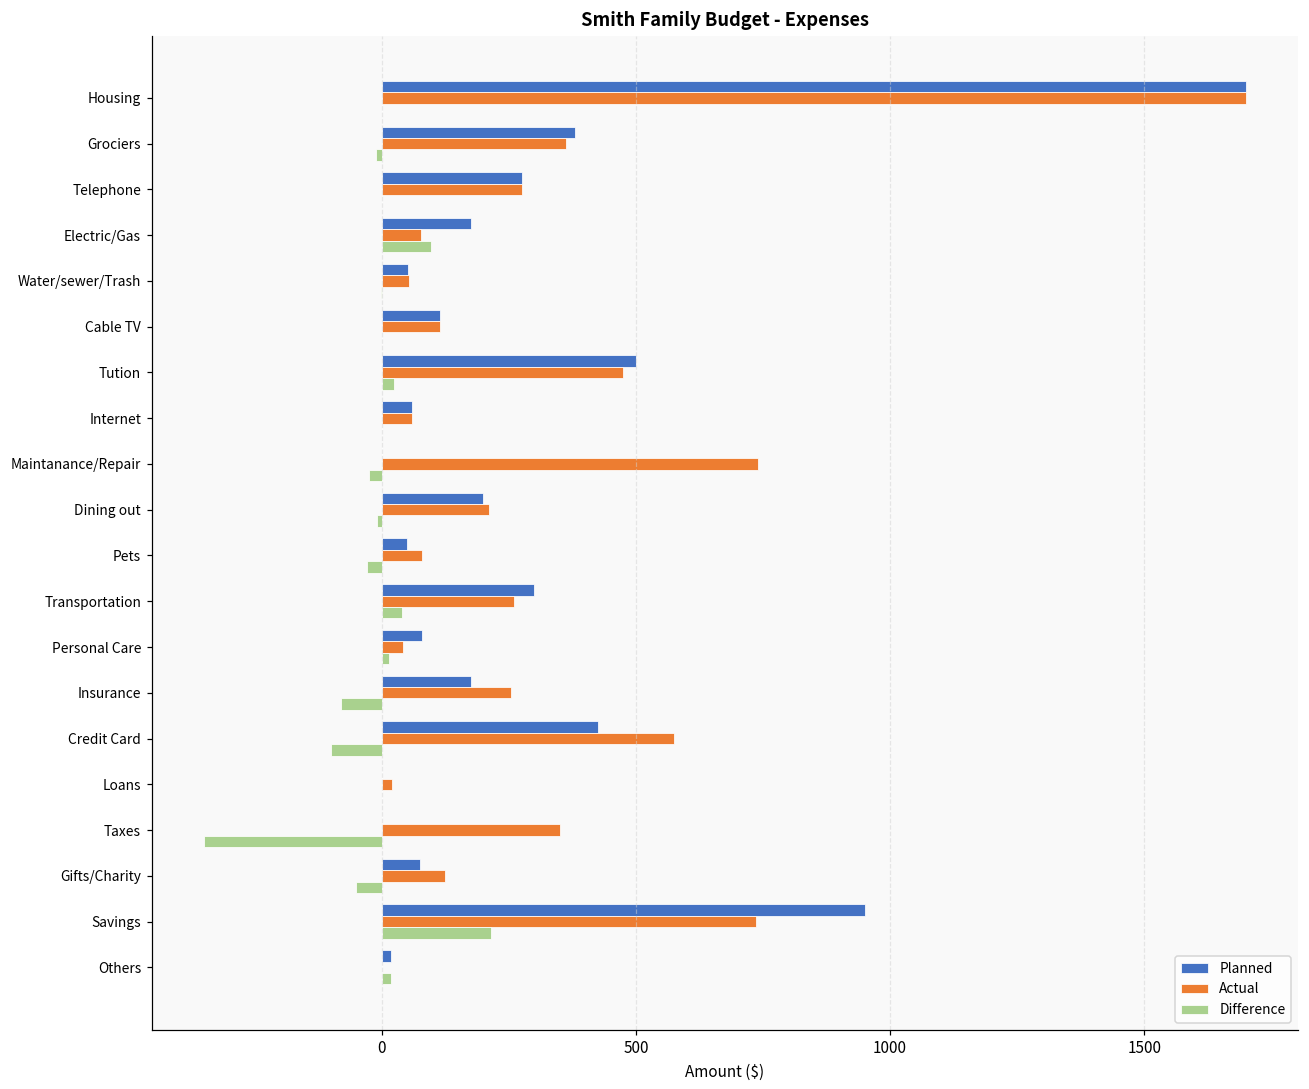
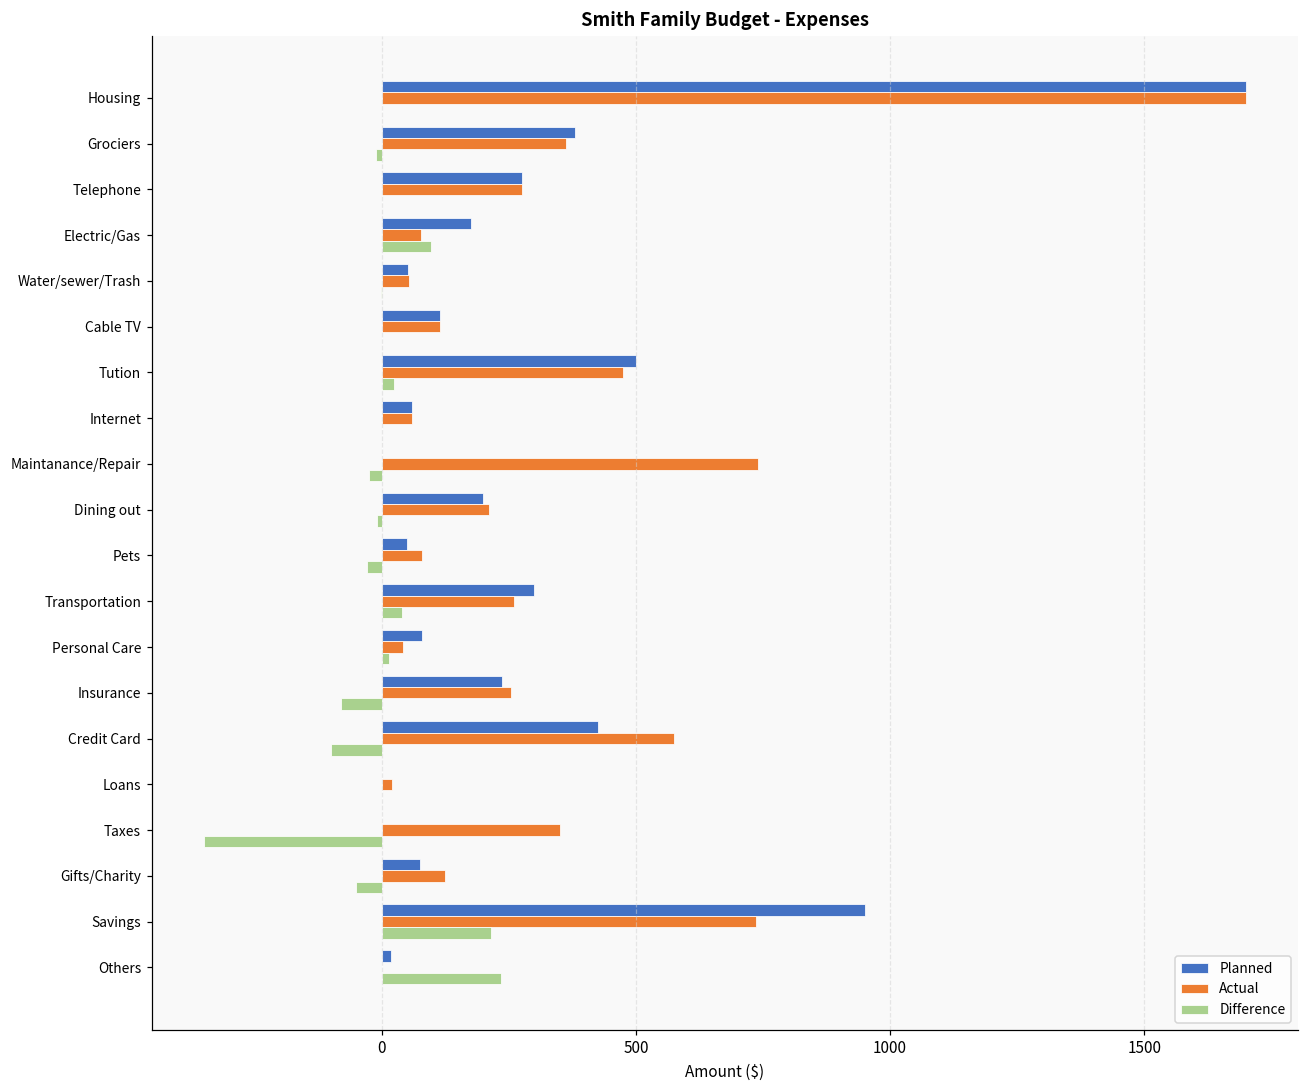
  {
    "Planned": {
      "Housing": 1700,
      "Grociers": 380,
      "Telephone": 280,
      "Electric/Gas": 180,
      "Water/sewer/Trash": 50,
      "Cable TV": 120,
      "Tution": 500,
      "Internet": 60,
      "Maintanance/Repair": 0,
      "Dining out": 200,
      "Pets": 50,
      "Transportation": 300,
      "Personal Care": 80,
-     "Insurance": 180,
+     "Insurance": 240,
      "Credit Card": 430,
      "Loans": 0,
      "Taxes": 0,
      "Gifts/Charity": 80,
      "Savings": 950,
      "Others": 20
    },
    "Actual": {
      "Housing": 1700,
      "Grociers": 360,
      "Telephone": 280,
      "Electric/Gas": 80,
      "Water/sewer/Trash": 50,
      "Cable TV": 120,
      "Tution": 480,
      "Internet": 60,
      "Maintanance/Repair": 740,
      "Dining out": 210,
      "Pets": 80,
      "Transportation": 260,
      "Personal Care": 40,
      "Insurance": 260,
      "Credit Card": 580,
      "Loans": 20,
      "Taxes": 350,
      "Gifts/Charity": 130,
      "Savings": 740,
      "Others": 0
    },
    "Difference": {
      "Housing": 0,
      "Grociers": -10,
      "Telephone": 0,
      "Electric/Gas": 100,
      "Cable TV": 0,
      "Tution": 30,
      "Internet": 0,
      "Maintanance/Repair": -30,
      "Dining out": -10,
      "Pets": -30,
      "Transportation": 40,
      "Personal Care": 20,
      "Insurance": -80,
      "Credit Card": -100,
      "Loans": 0,
      "Taxes": -350,
      "Gifts/Charity": -50,
      "Savings": 210,
-     "Others": 20
+     "Others": 240
    }
  }
